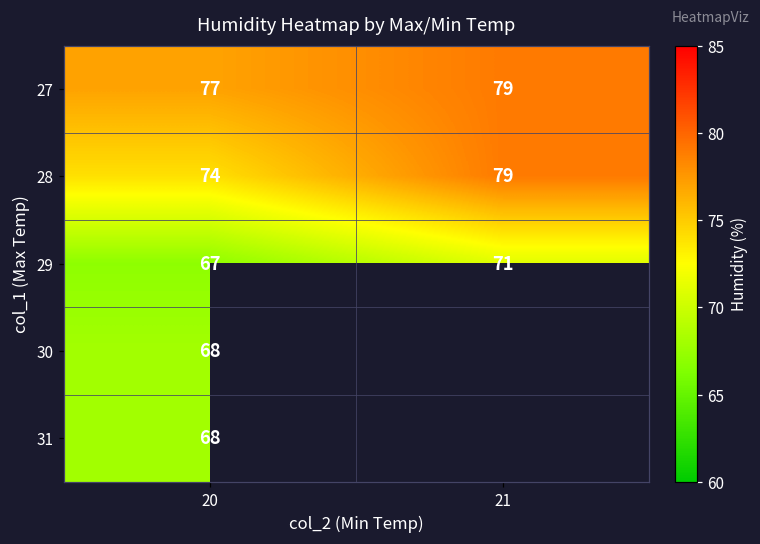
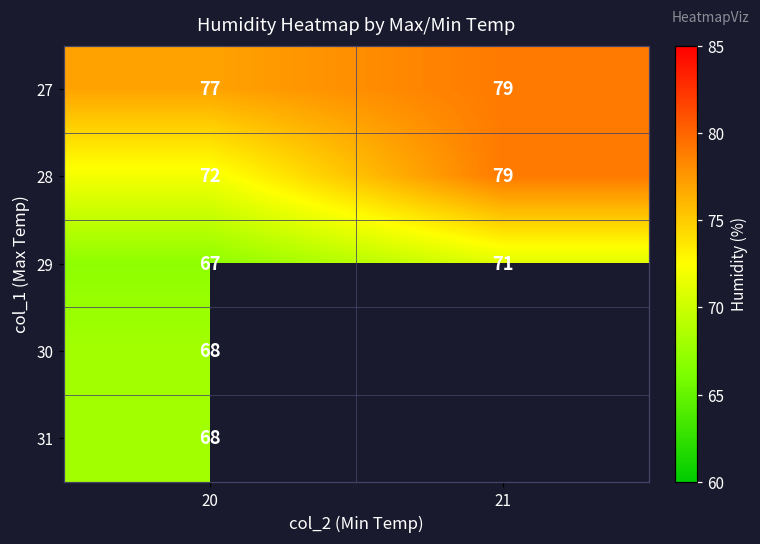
  {
    "27": {
      "20": 77,
      "21": 79
    },
    "28": {
-     "20": 74,
+     "20": 72,
      "21": 79
    },
    "29": {
      "20": 67,
      "21": 71
    },
    "30": {
      "20": 68
    },
    "31": {
      "20": 68
    }
  }
